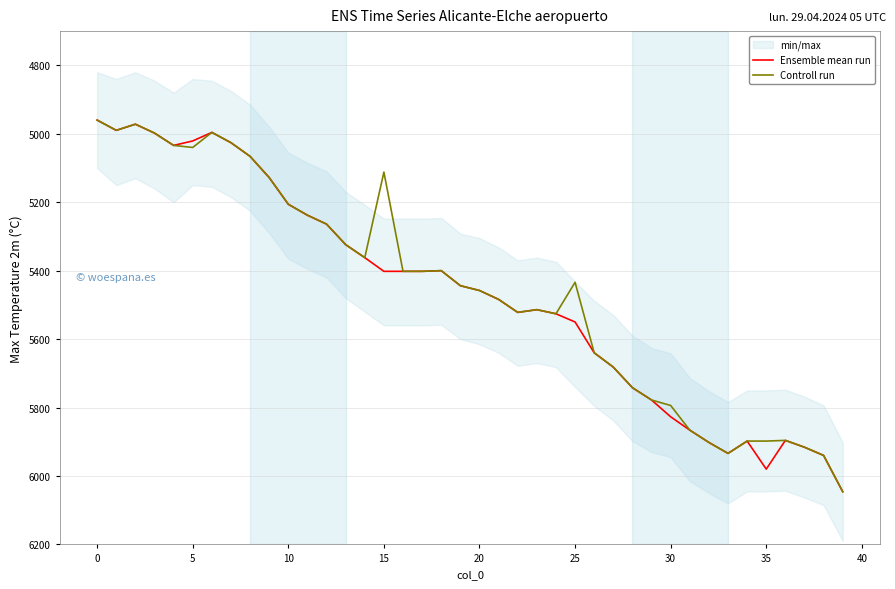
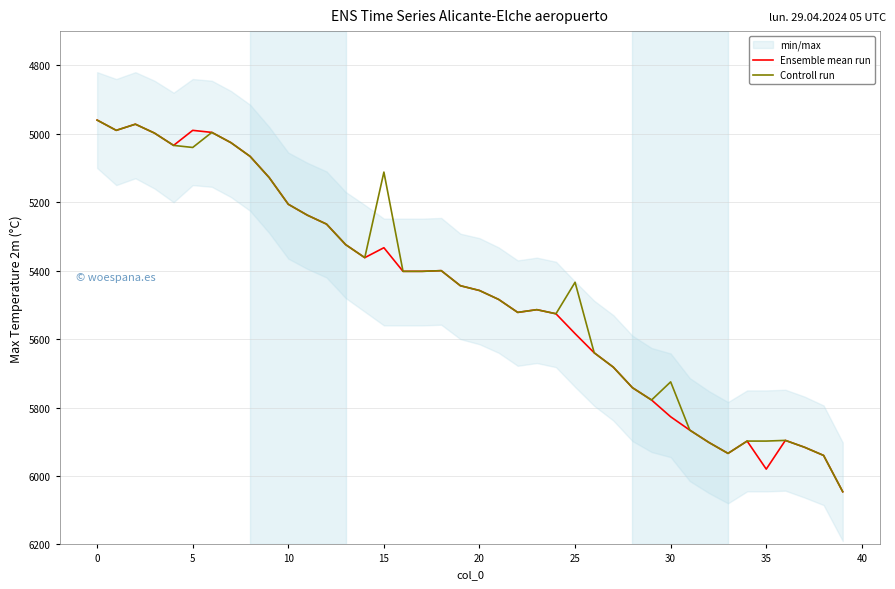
  {
    "Ensemble mean run": {
-     "5": 5020,
-     "15": 5400,
-     "25": 5550,
+     "5": 4990,
+     "15": 5330,
+     "25": 5580,
      "30": 5830,
      "35": 5980
    },
    "Controll run": {
      "5": 5040,
      "15": 5110,
      "25": 5430,
-     "30": 5790,
+     "30": 5730,
      "35": 5900
    }
  }
